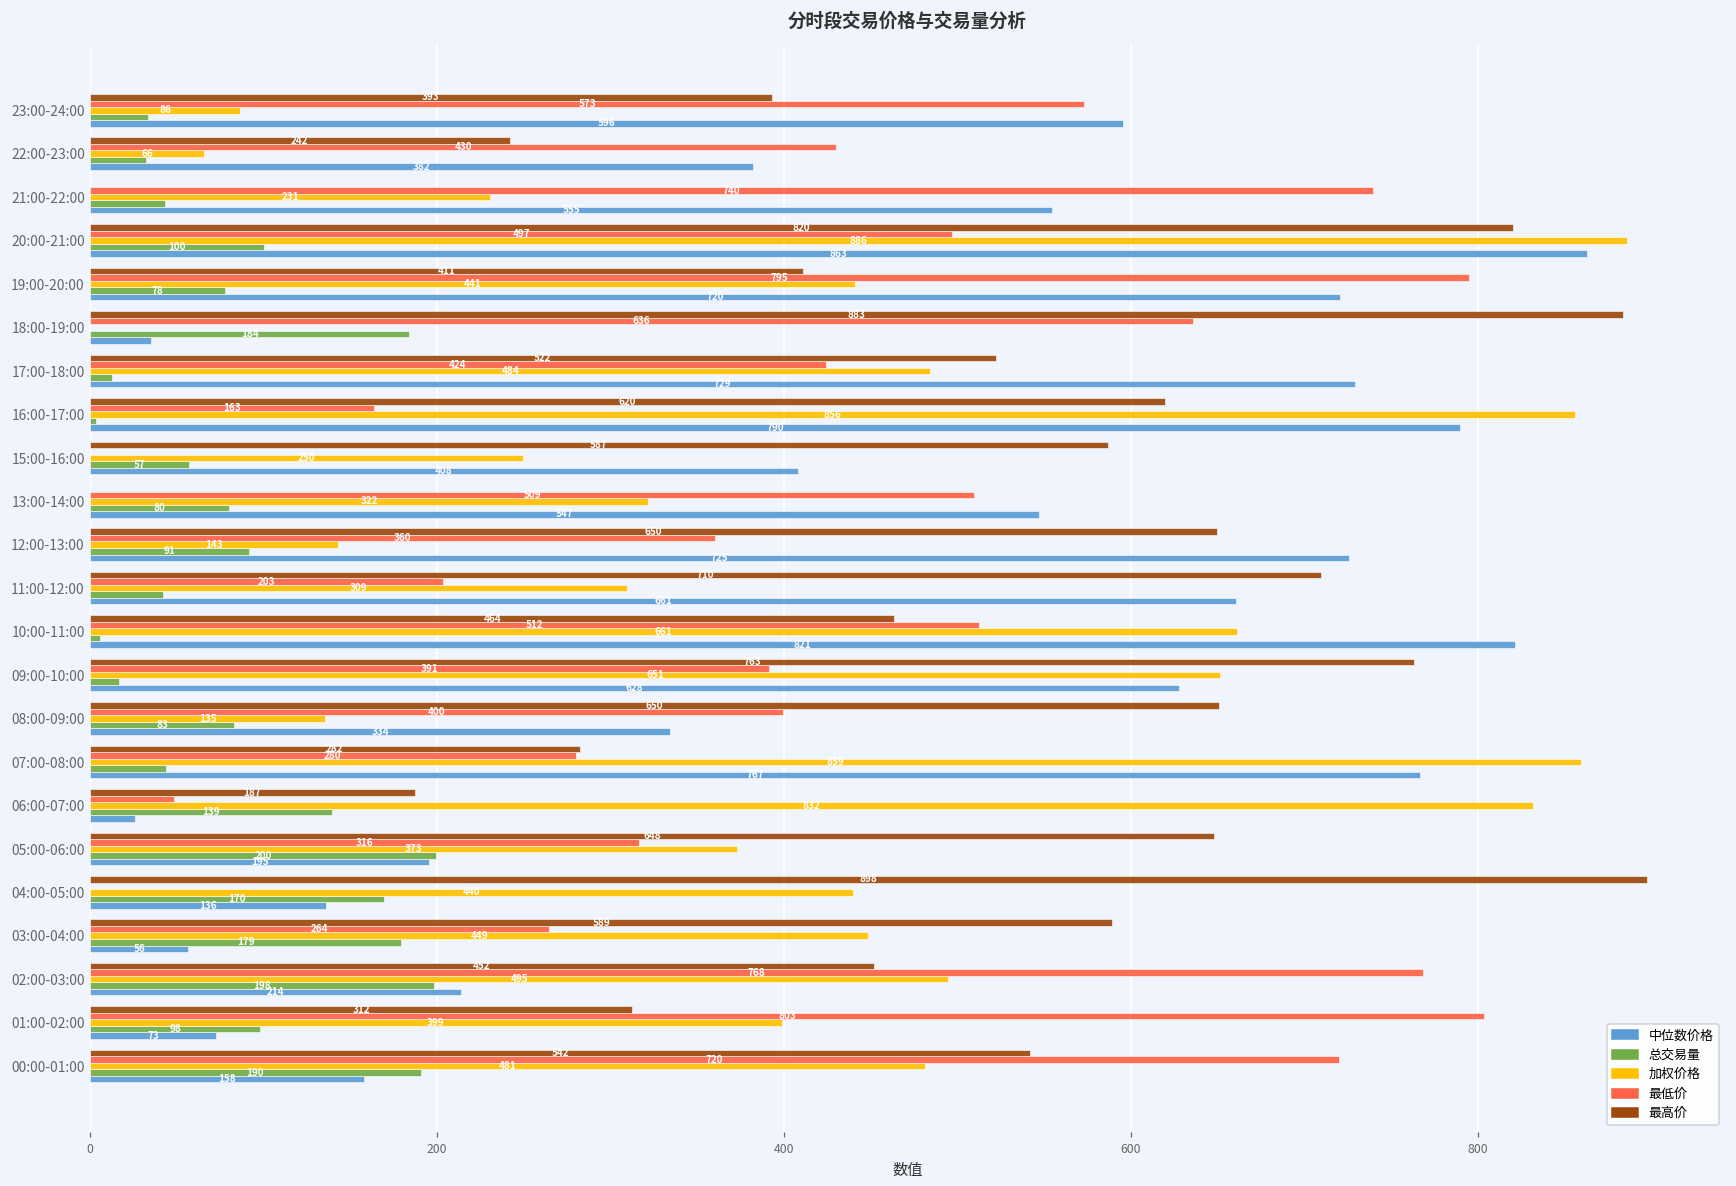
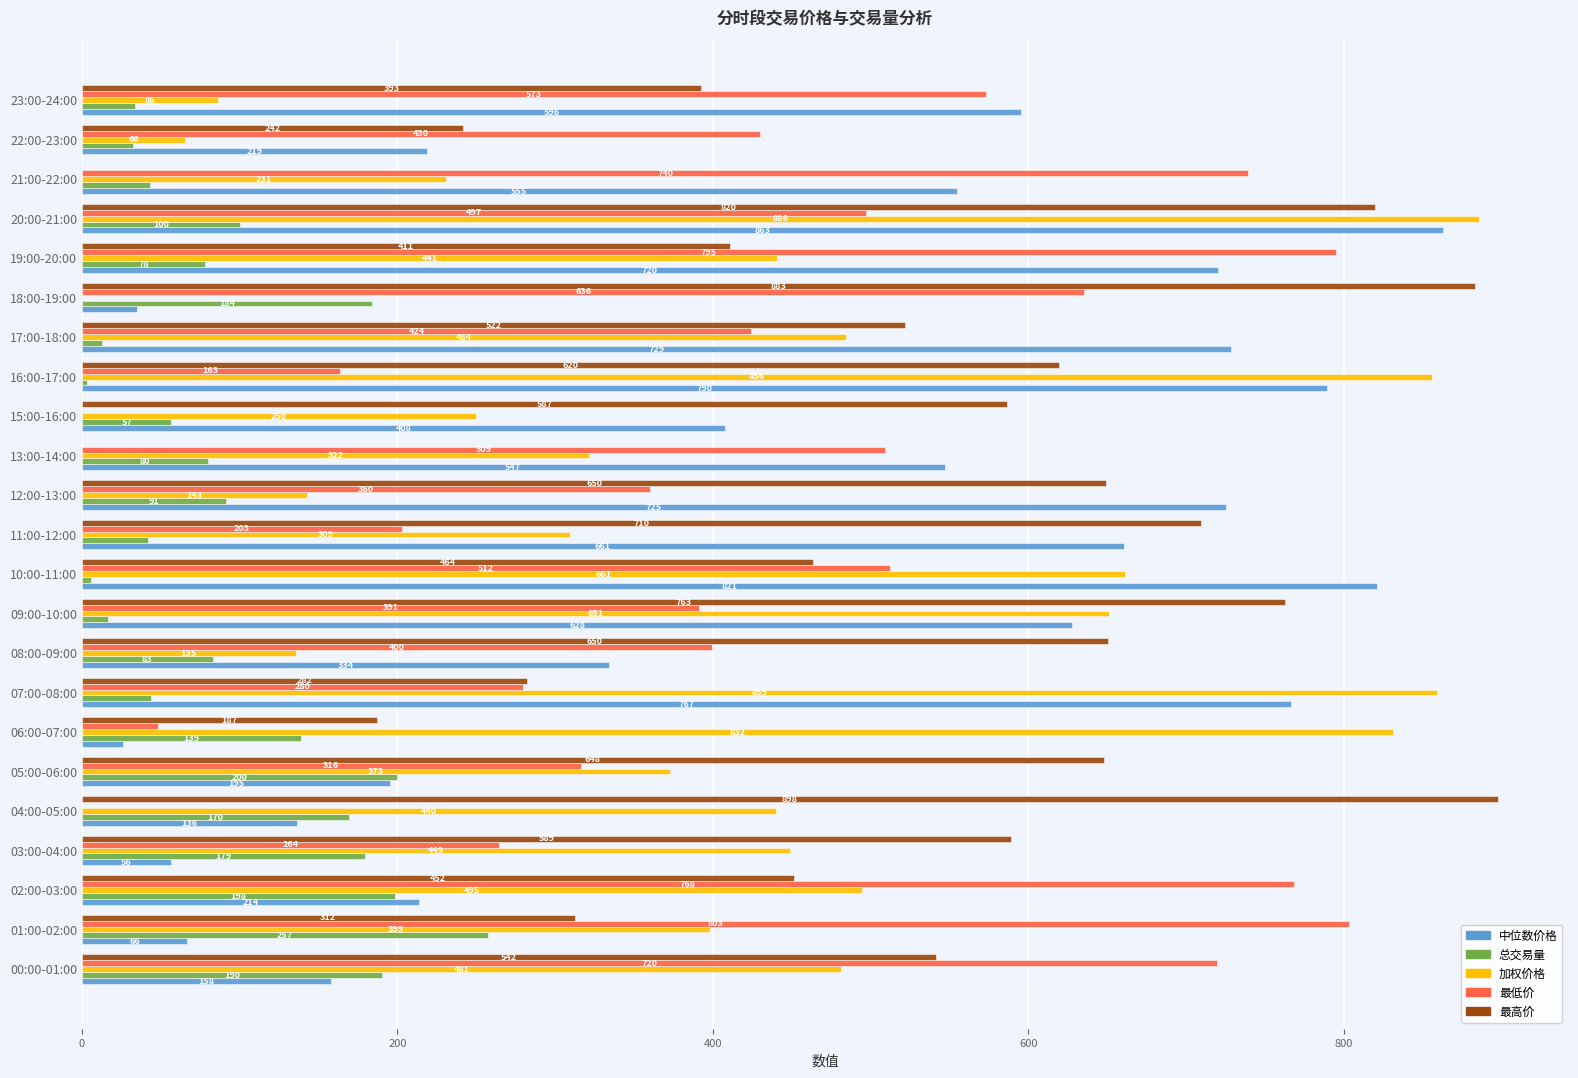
  {
    "中位数价格": {
      "23:00-24:00": 596,
-     "22:00-23:00": 382,
+     "22:00-23:00": 219,
      "21:00-22:00": 555,
      "20:00-21:00": 863,
      "19:00-20:00": 720,
      "18:00-19:00": 35,
      "17:00-18:00": 729,
      "16:00-17:00": 790,
      "15:00-16:00": 408,
      "13:00-14:00": 547,
      "12:00-13:00": 725,
      "11:00-12:00": 661,
      "10:00-11:00": 821,
      "09:00-10:00": 628,
      "08:00-09:00": 334,
      "07:00-08:00": 767,
      "06:00-07:00": 26,
      "05:00-06:00": 195,
      "03:00-04:00": 56,
-     "01:00-02:00": 73
+     "01:00-02:00": 67
    },
    "总交易量": {
      "20:00-21:00": 100,
      "19:00-20:00": 78,
      "15:00-16:00": 57,
      "13:00-14:00": 80,
      "12:00-13:00": 91,
      "08:00-09:00": 83,
      "06:00-07:00": 139,
      "05:00-06:00": 200,
      "04:00-05:00": 170,
      "03:00-04:00": 179,
      "02:00-03:00": 198,
-     "01:00-02:00": 98,
+     "01:00-02:00": 257,
      "00:00-01:00": 190
    },
    "加权价格": {
      "23:00-24:00": 86,
      "22:00-23:00": 66,
      "21:00-22:00": 231,
      "20:00-21:00": 886,
      "19:00-20:00": 441,
      "17:00-18:00": 484,
      "16:00-17:00": 856,
      "15:00-16:00": 250,
      "13:00-14:00": 322,
      "12:00-13:00": 143,
      "11:00-12:00": 309,
      "10:00-11:00": 661,
      "09:00-10:00": 651,
      "08:00-09:00": 135,
      "07:00-08:00": 859,
      "06:00-07:00": 832,
      "05:00-06:00": 373,
      "04:00-05:00": 440,
      "03:00-04:00": 449,
      "02:00-03:00": 495,
      "01:00-02:00": 399,
      "00:00-01:00": 481
    },
    "最低价": {
      "23:00-24:00": 573,
      "22:00-23:00": 430,
      "20:00-21:00": 497,
      "19:00-20:00": 795,
      "18:00-19:00": 636,
      "17:00-18:00": 424,
      "16:00-17:00": 163,
      "13:00-14:00": 509,
      "12:00-13:00": 360,
      "11:00-12:00": 203,
      "10:00-11:00": 512,
      "09:00-10:00": 391,
      "08:00-09:00": 400,
      "05:00-06:00": 316,
      "03:00-04:00": 264,
      "02:00-03:00": 768,
      "00:00-01:00": 720
    },
    "最高价": {
      "23:00-24:00": 393,
      "22:00-23:00": 242,
      "20:00-21:00": 820,
      "19:00-20:00": 411,
      "18:00-19:00": 883,
      "17:00-18:00": 522,
      "16:00-17:00": 620,
      "15:00-16:00": 587,
      "12:00-13:00": 650,
      "11:00-12:00": 710,
      "10:00-11:00": 464,
      "09:00-10:00": 763,
      "08:00-09:00": 650,
      "06:00-07:00": 187,
      "05:00-06:00": 648,
      "04:00-05:00": 898,
      "03:00-04:00": 589,
      "02:00-03:00": 452,
      "01:00-02:00": 312,
      "00:00-01:00": 542
    }
  }
